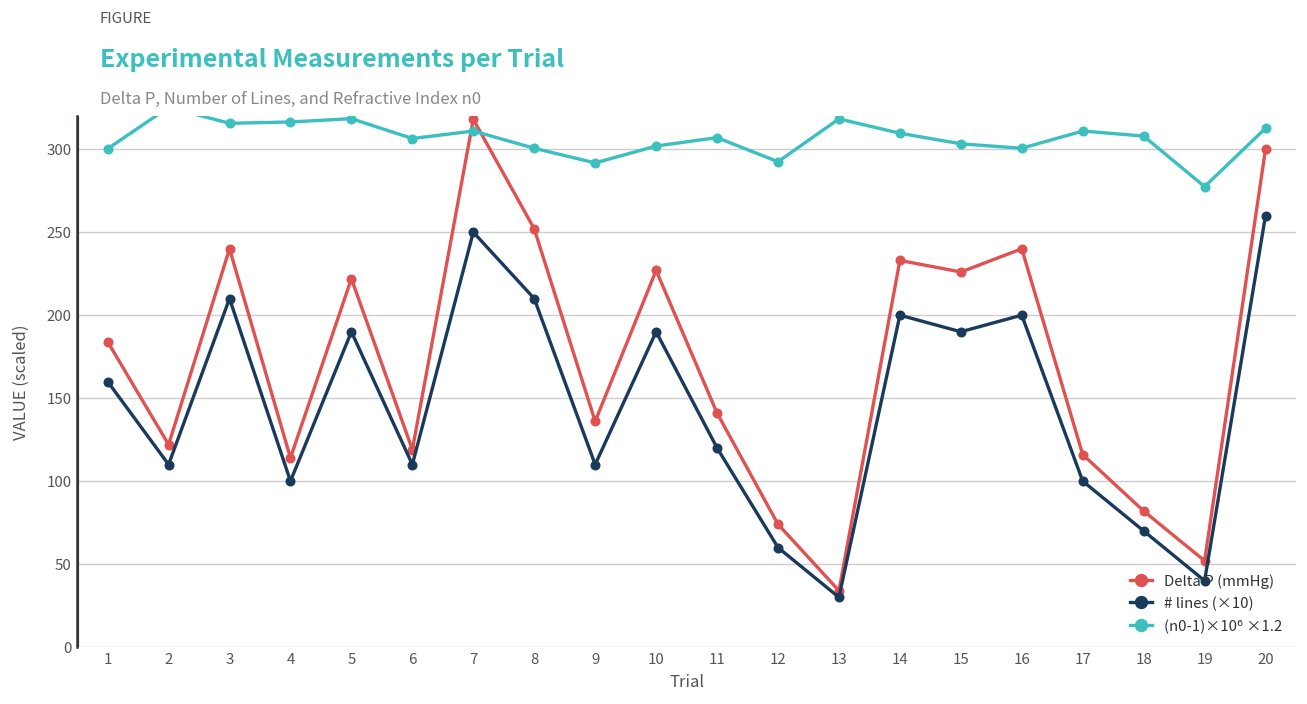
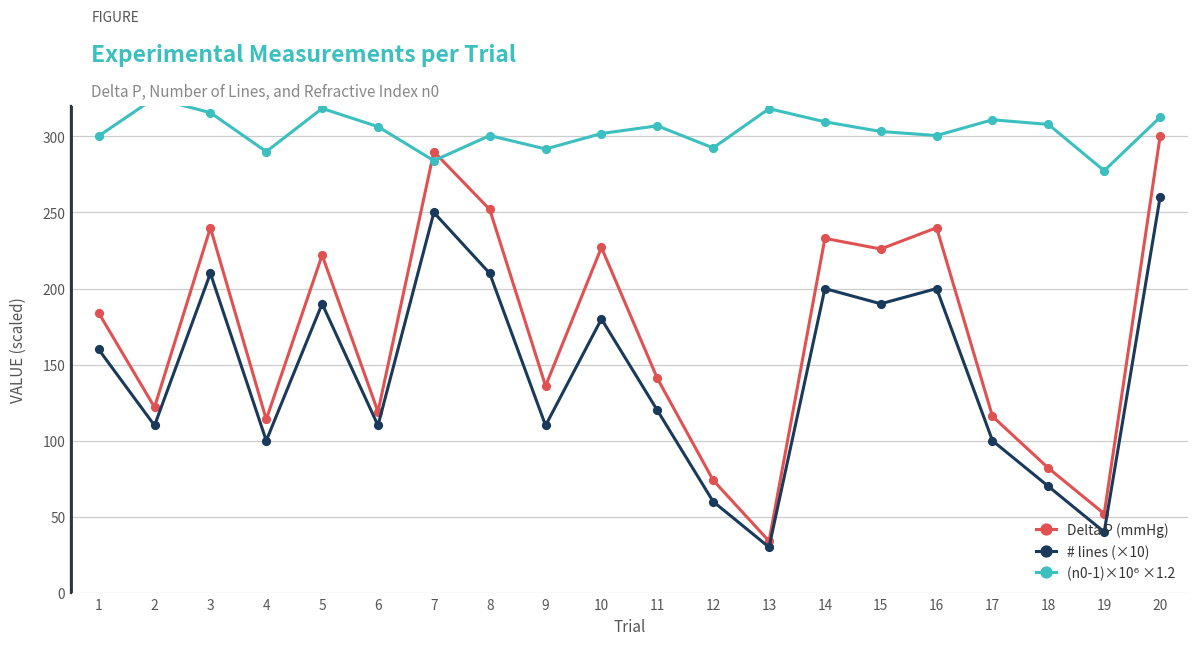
  {
    "Delta P (mmHg)": {
      "1": 184,
      "2": 122,
      "3": 240,
      "4": 114,
      "5": 222,
      "6": 119,
-     "7": 318,
+     "7": 290,
      "8": 252,
      "9": 136,
      "10": 227,
      "11": 141,
      "12": 74,
      "13": 34,
      "14": 233,
      "15": 226,
      "16": 240,
      "17": 116,
      "18": 82,
      "19": 52,
      "20": 300
    },
    "# lines (×10)": {
      "1": 160,
      "2": 110,
      "3": 210,
      "4": 100,
      "5": 190,
      "6": 110,
      "7": 250,
      "8": 210,
      "9": 110,
-     "10": 190,
+     "10": 180,
      "11": 120,
      "12": 60,
      "13": 30,
      "14": 200,
      "15": 190,
      "16": 200,
      "17": 100,
      "18": 70,
      "19": 40,
      "20": 260
    },
    "(n0-1)×10⁶ ×1.2": {
      "1": 300,
      "3": 316,
-     "4": 316,
+     "4": 290,
      "5": 318,
      "6": 306,
-     "7": 311,
+     "7": 284,
      "8": 301,
      "9": 292,
      "10": 302,
      "11": 307,
      "12": 292,
      "13": 318,
      "14": 310,
      "15": 303,
      "16": 301,
      "17": 311,
      "18": 308,
      "19": 277,
      "20": 313
    }
  }
